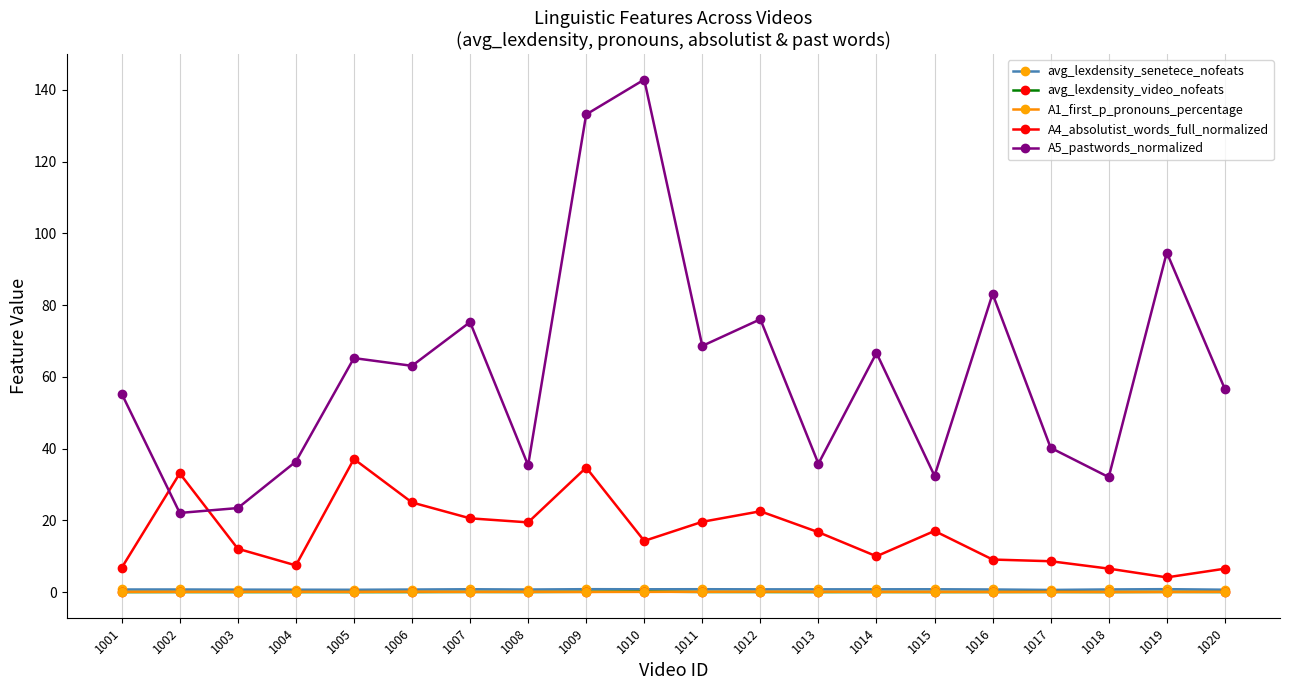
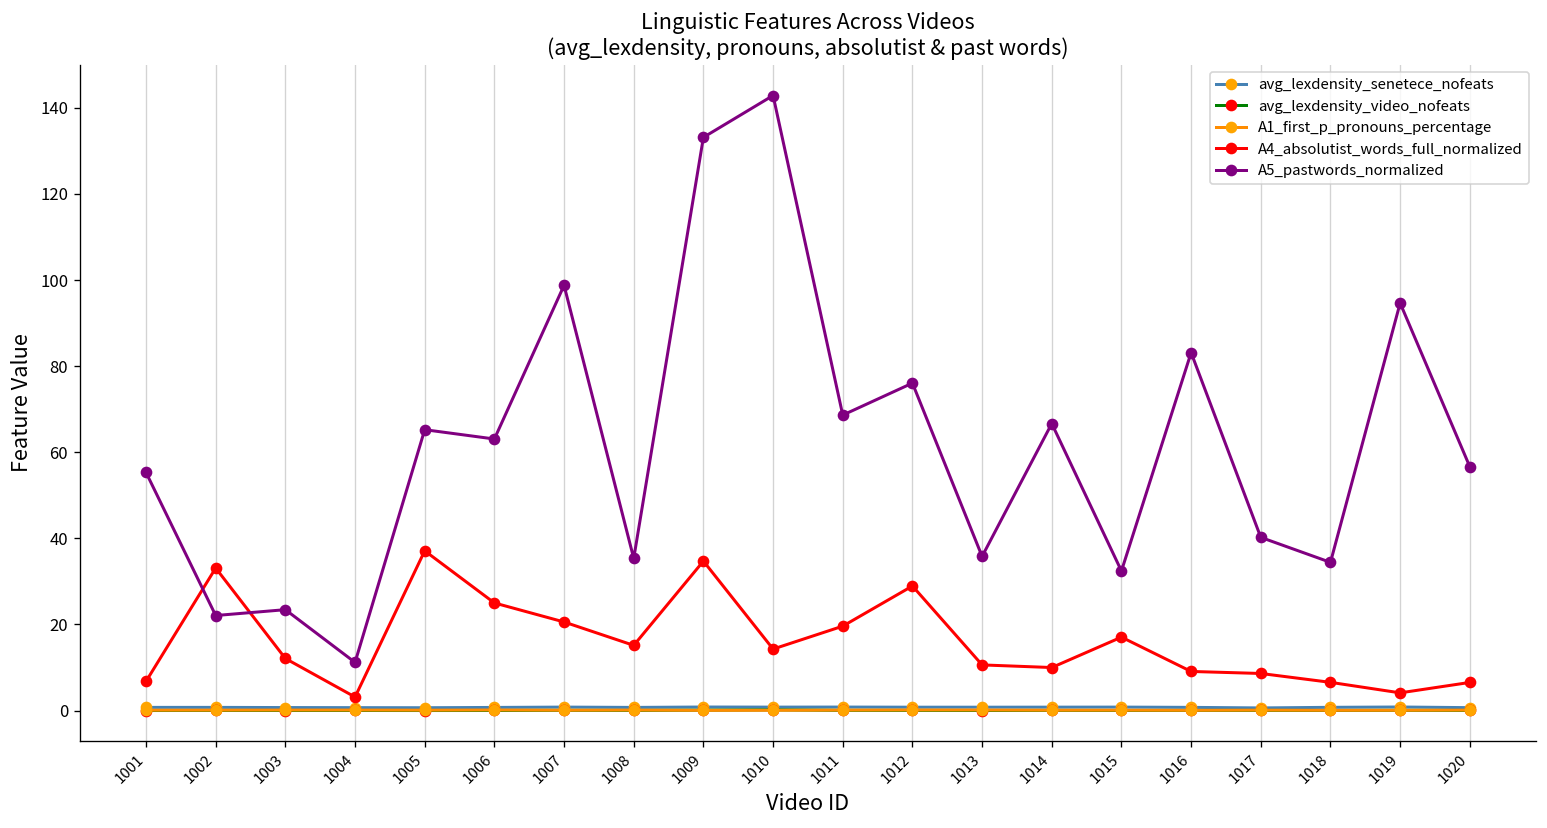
  {
    "avg_lexdensity_senetece_nofeats": {
      "1007": 1,
      "1009": 1,
      "1011": 1,
      "1019": 1
    },
    "A1_first_p_pronouns_percentage": {
      "1001": 0,
      "1002": 0,
      "1006": 0,
      "1007": 0,
      "1009": 0,
      "1010": 0,
      "1011": 0,
      "1012": 0,
      "1013": 0,
      "1014": 0,
      "1015": 0,
      "1018": 0,
      "1019": 0
    },
    "A4_absolutist_words_full_normalized": {
      "1001": 7,
      "1002": 33,
      "1003": 12,
-     "1004": 7,
+     "1004": 3,
      "1005": 37,
      "1006": 25,
      "1007": 21,
-     "1008": 19,
+     "1008": 15,
      "1009": 35,
      "1010": 14,
      "1011": 20,
-     "1012": 23,
-     "1013": 17,
+     "1012": 29,
+     "1013": 11,
      "1014": 10,
      "1015": 17,
      "1016": 9,
      "1017": 9,
      "1018": 7,
      "1019": 4,
      "1020": 7
    },
    "A5_pastwords_normalized": {
      "1001": 55,
      "1002": 22,
      "1003": 23,
-     "1004": 36,
+     "1004": 11,
      "1005": 65,
      "1006": 63,
-     "1007": 75,
+     "1007": 99,
      "1008": 35,
      "1009": 133,
      "1010": 143,
      "1011": 69,
      "1012": 76,
      "1013": 36,
      "1014": 67,
      "1015": 32,
      "1016": 83,
      "1017": 40,
-     "1018": 32,
+     "1018": 34,
      "1019": 95,
      "1020": 57
    }
  }
